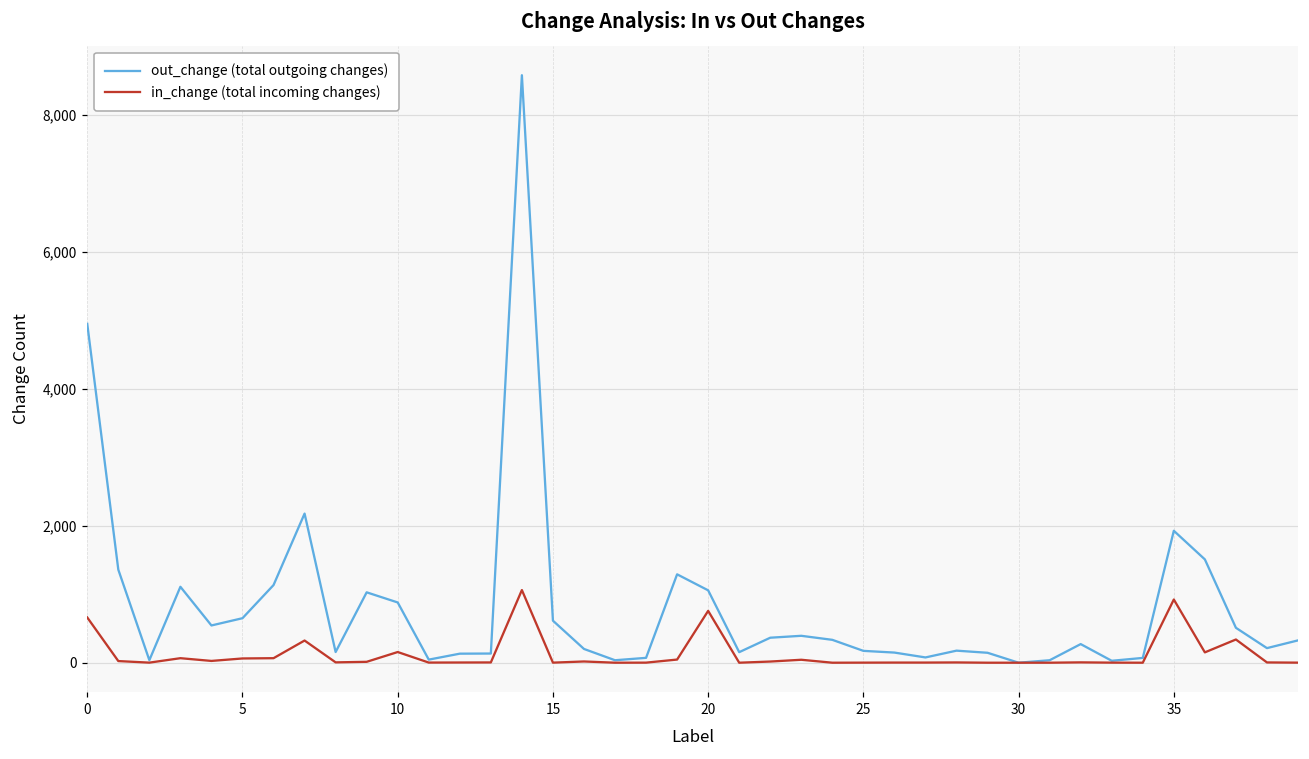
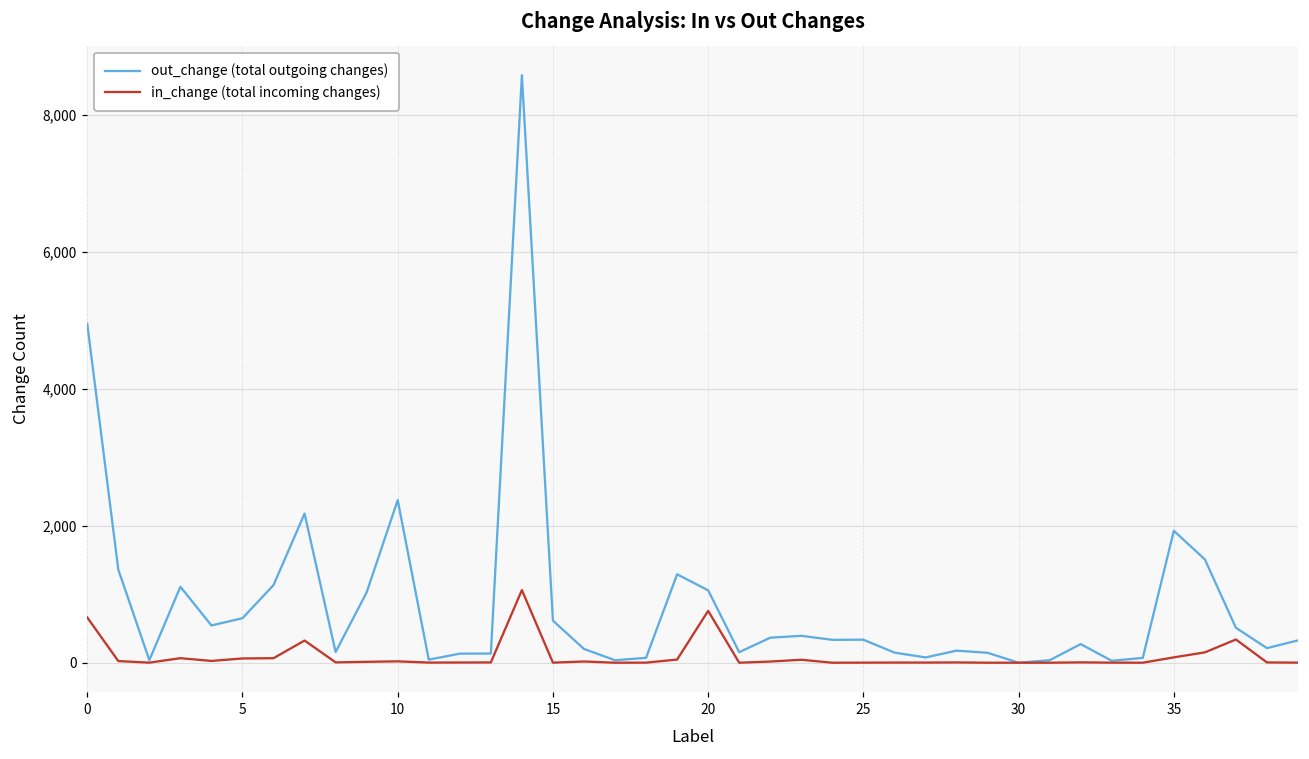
  {
    "out_change (total outgoing changes)": {
      "0": "4,900",
      "5": "700",
-     "10": "900",
+     "10": "2,400",
      "15": "600",
      "20": "1,100",
-     "25": "200",
+     "25": "300",
      "35": "1,900"
    },
    "in_change (total incoming changes)": {
      "0": "700",
      "5": "100",
-     "10": "200",
+     "10": "0",
      "15": "0",
      "20": "800",
      "25": "0",
-     "35": "900"
+     "35": "100"
    }
  }
